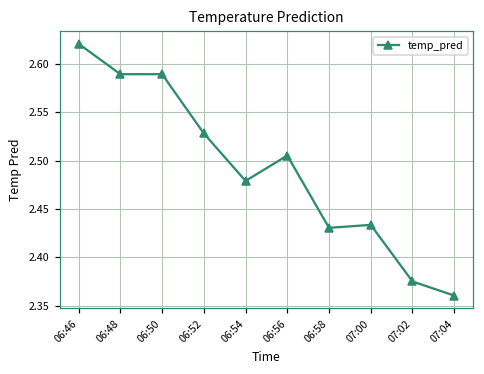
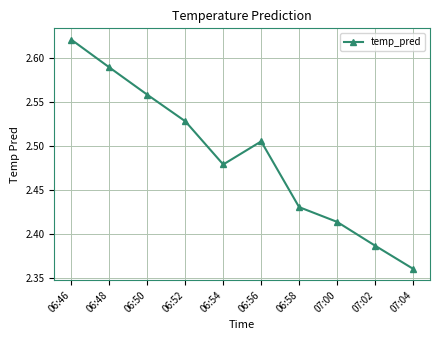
  {
    "06:46": 2.62,
    "06:48": 2.59,
-   "06:50": 2.59,
+   "06:50": 2.56,
    "06:52": 2.53,
    "06:54": 2.48,
    "06:56": 2.51,
    "06:58": 2.43,
-   "07:00": 2.43,
-   "07:02": 2.38,
+   "07:00": 2.41,
+   "07:02": 2.39,
    "07:04": 2.36
  }
